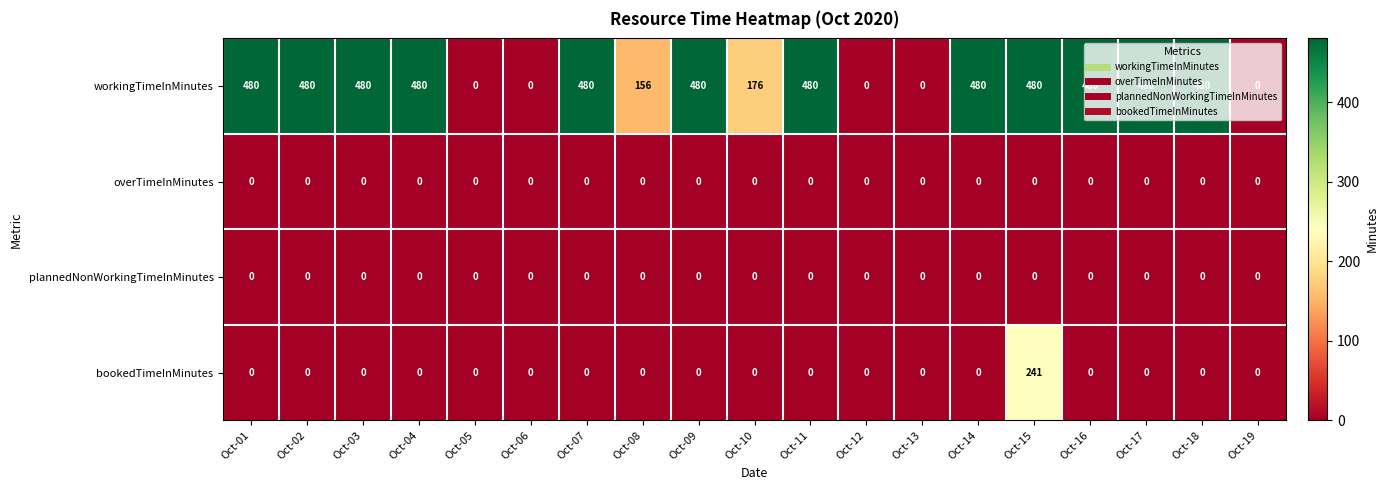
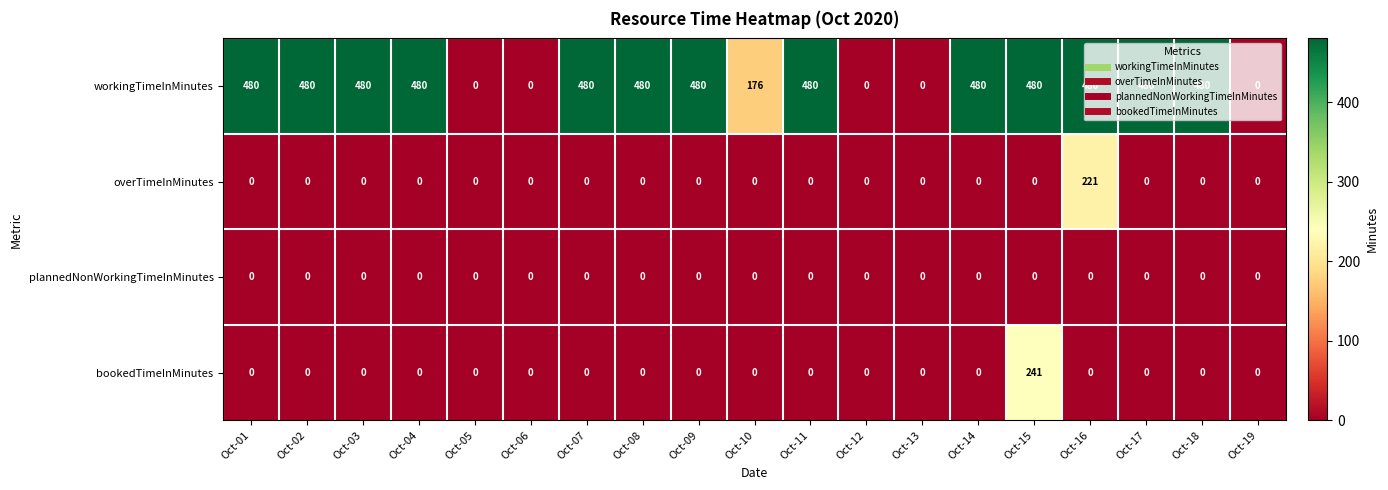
  {
    "workingTimeInMinutes": {
      "Oct-01": 480,
      "Oct-02": 480,
      "Oct-03": 480,
      "Oct-04": 480,
      "Oct-05": 0,
      "Oct-06": 0,
      "Oct-07": 480,
-     "Oct-08": 156,
+     "Oct-08": 480,
      "Oct-09": 480,
      "Oct-10": 176,
      "Oct-11": 480,
      "Oct-12": 0,
      "Oct-13": 0,
      "Oct-14": 480,
      "Oct-15": 480
    },
    "overTimeInMinutes": {
      "Oct-01": 0,
      "Oct-02": 0,
      "Oct-03": 0,
      "Oct-04": 0,
      "Oct-05": 0,
      "Oct-06": 0,
      "Oct-07": 0,
      "Oct-08": 0,
      "Oct-09": 0,
      "Oct-10": 0,
      "Oct-11": 0,
      "Oct-12": 0,
      "Oct-13": 0,
      "Oct-14": 0,
      "Oct-15": 0,
-     "Oct-16": 0,
+     "Oct-16": 221,
      "Oct-17": 0,
      "Oct-18": 0,
      "Oct-19": 0
    },
    "plannedNonWorkingTimeInMinutes": {
      "Oct-01": 0,
      "Oct-02": 0,
      "Oct-03": 0,
      "Oct-04": 0,
      "Oct-05": 0,
      "Oct-06": 0,
      "Oct-07": 0,
      "Oct-08": 0,
      "Oct-09": 0,
      "Oct-10": 0,
      "Oct-11": 0,
      "Oct-12": 0,
      "Oct-13": 0,
      "Oct-14": 0,
      "Oct-15": 0,
      "Oct-16": 0,
      "Oct-17": 0,
      "Oct-18": 0,
      "Oct-19": 0
    },
    "bookedTimeInMinutes": {
      "Oct-01": 0,
      "Oct-02": 0,
      "Oct-03": 0,
      "Oct-04": 0,
      "Oct-05": 0,
      "Oct-06": 0,
      "Oct-07": 0,
      "Oct-08": 0,
      "Oct-09": 0,
      "Oct-10": 0,
      "Oct-11": 0,
      "Oct-12": 0,
      "Oct-13": 0,
      "Oct-14": 0,
      "Oct-15": 241,
      "Oct-16": 0,
      "Oct-17": 0,
      "Oct-18": 0,
      "Oct-19": 0
    }
  }
